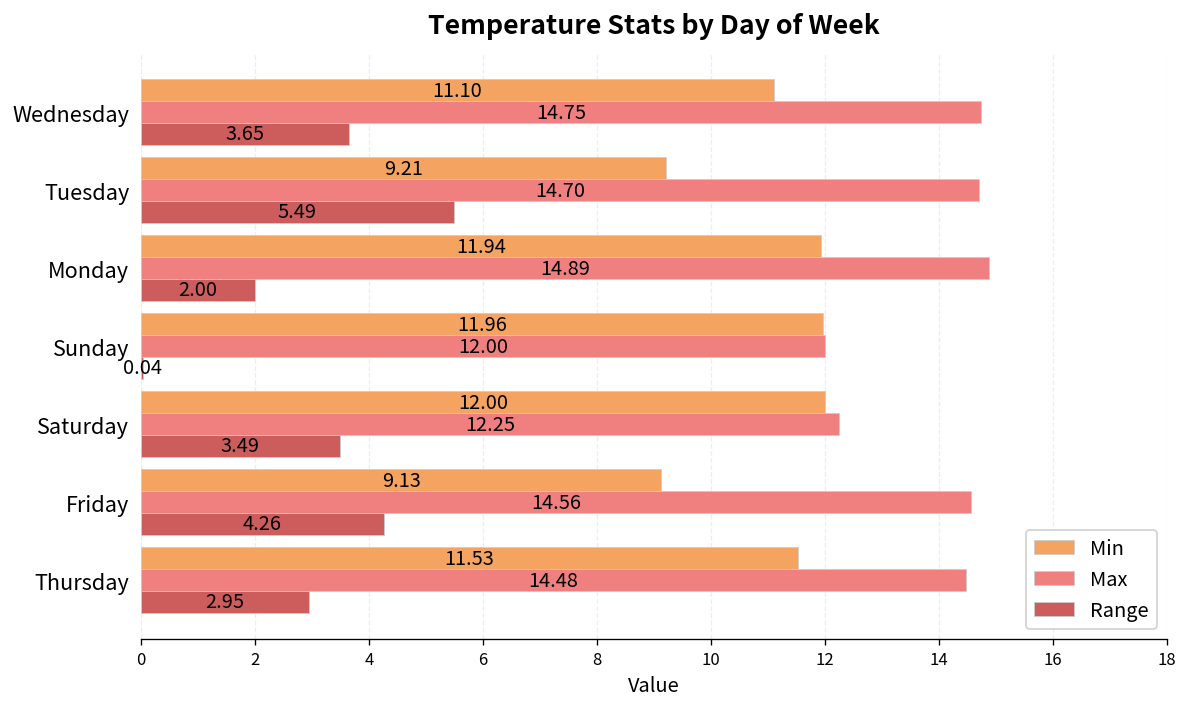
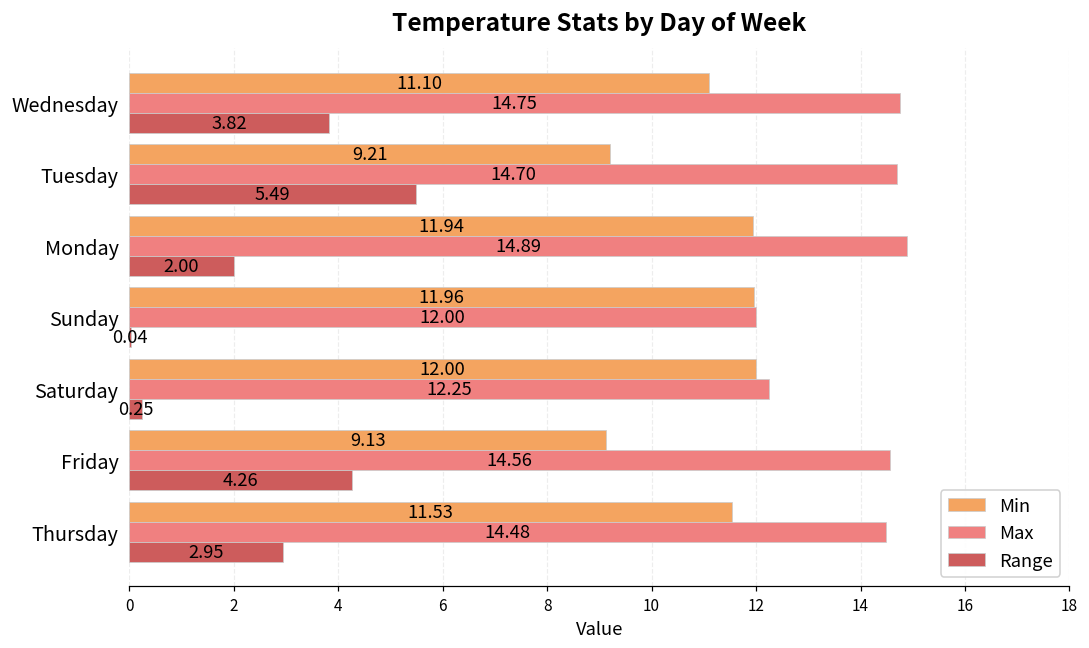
  {
    "Range": {
-     "Wednesday": 3.65,
+     "Wednesday": 3.82,
      "Tuesday": 5.49,
      "Monday": 2.00,
      "Sunday": 0.04,
-     "Saturday": 3.49,
+     "Saturday": 0.25,
      "Friday": 4.26,
      "Thursday": 2.95
    }
  }
